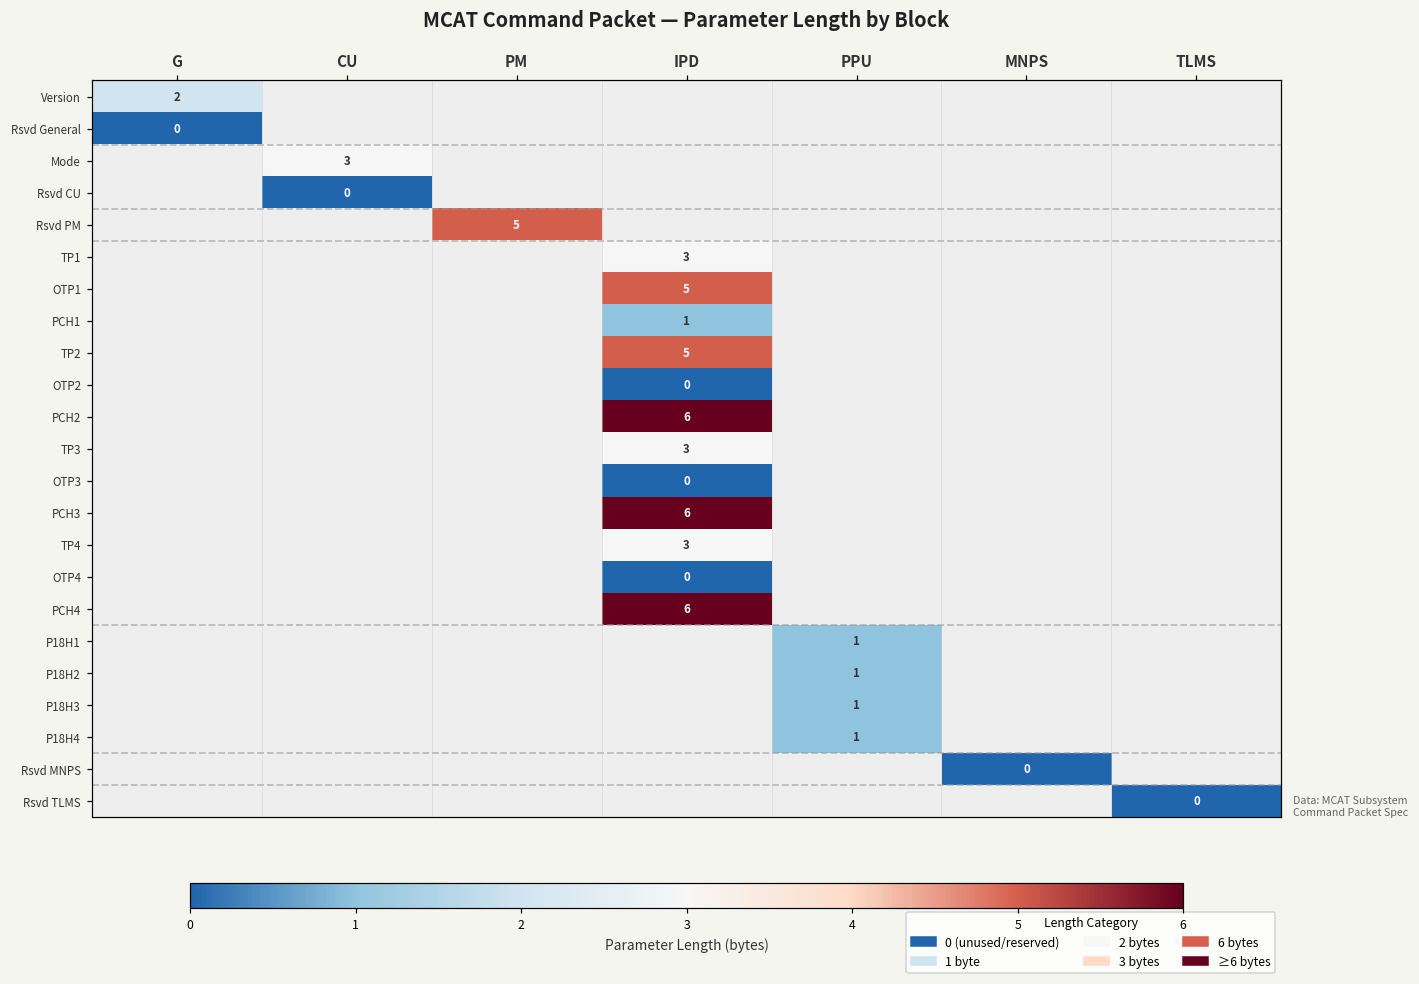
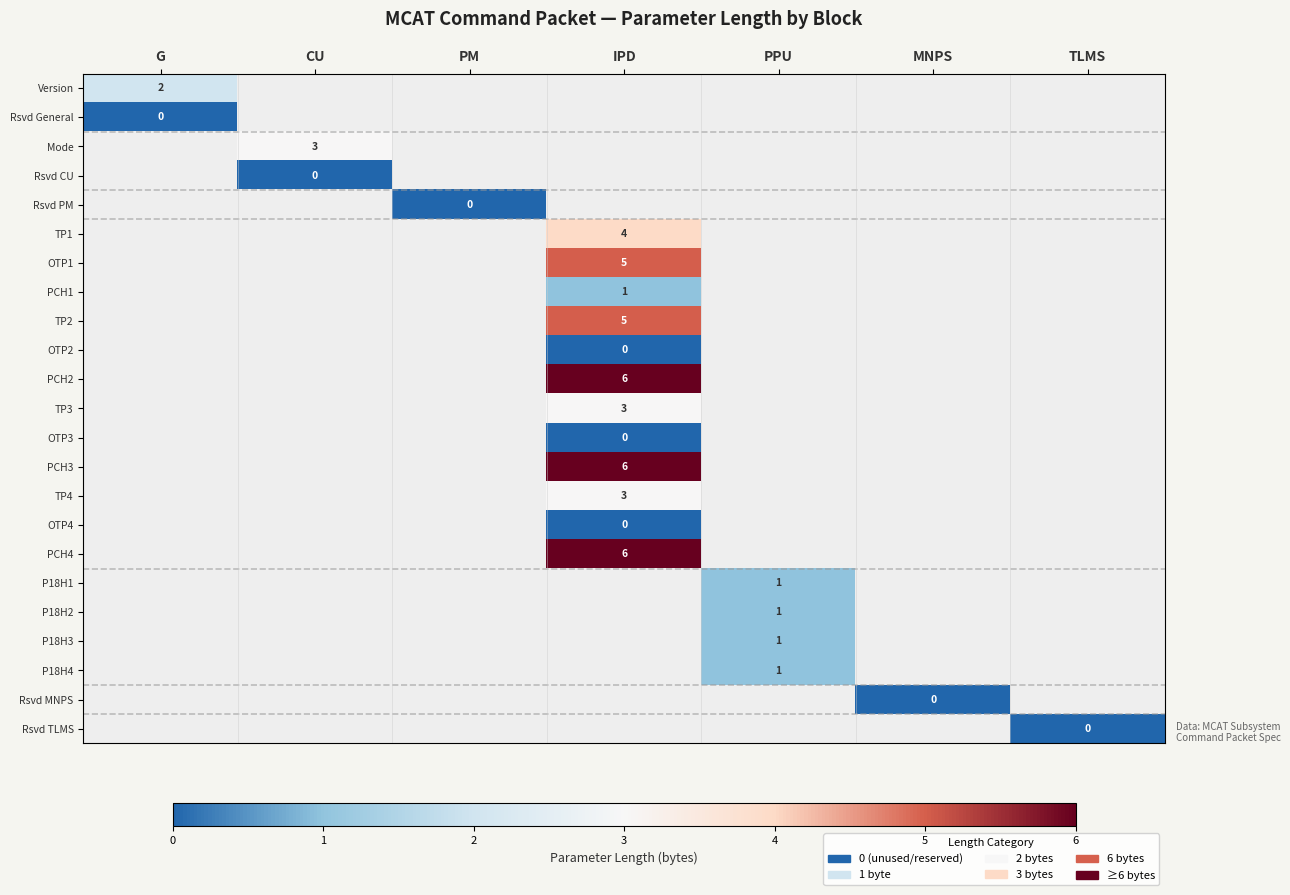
  {
    "Version": {
      "G": 2
    },
    "Rsvd General": {
      "G": 0
    },
    "Mode": {
      "CU": 3
    },
    "Rsvd CU": {
      "CU": 0
    },
    "Rsvd PM": {
-     "PM": 5
+     "PM": 0
    },
    "TP1": {
-     "IPD": 3
+     "IPD": 4
    },
    "OTP1": {
      "IPD": 5
    },
    "PCH1": {
      "IPD": 1
    },
    "TP2": {
      "IPD": 5
    },
    "OTP2": {
      "IPD": 0
    },
    "PCH2": {
      "IPD": 6
    },
    "TP3": {
      "IPD": 3
    },
    "OTP3": {
      "IPD": 0
    },
    "PCH3": {
      "IPD": 6
    },
    "TP4": {
      "IPD": 3
    },
    "OTP4": {
      "IPD": 0
    },
    "PCH4": {
      "IPD": 6
    },
    "P18H1": {
      "PPU": 1
    },
    "P18H2": {
      "PPU": 1
    },
    "P18H3": {
      "PPU": 1
    },
    "P18H4": {
      "PPU": 1
    },
    "Rsvd MNPS": {
      "MNPS": 0
    },
    "Rsvd TLMS": {
      "TLMS": 0
    }
  }
